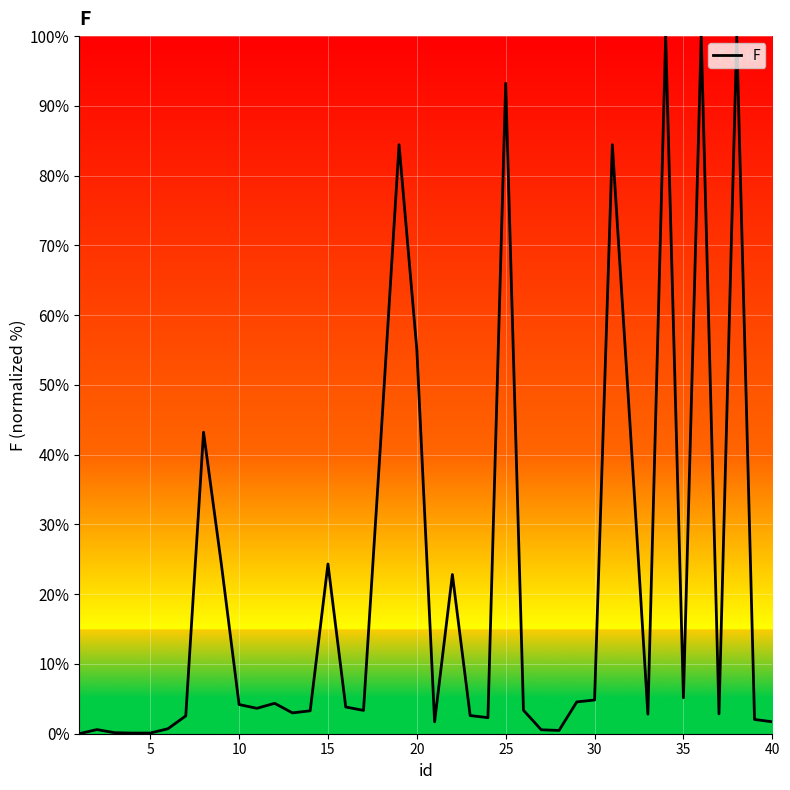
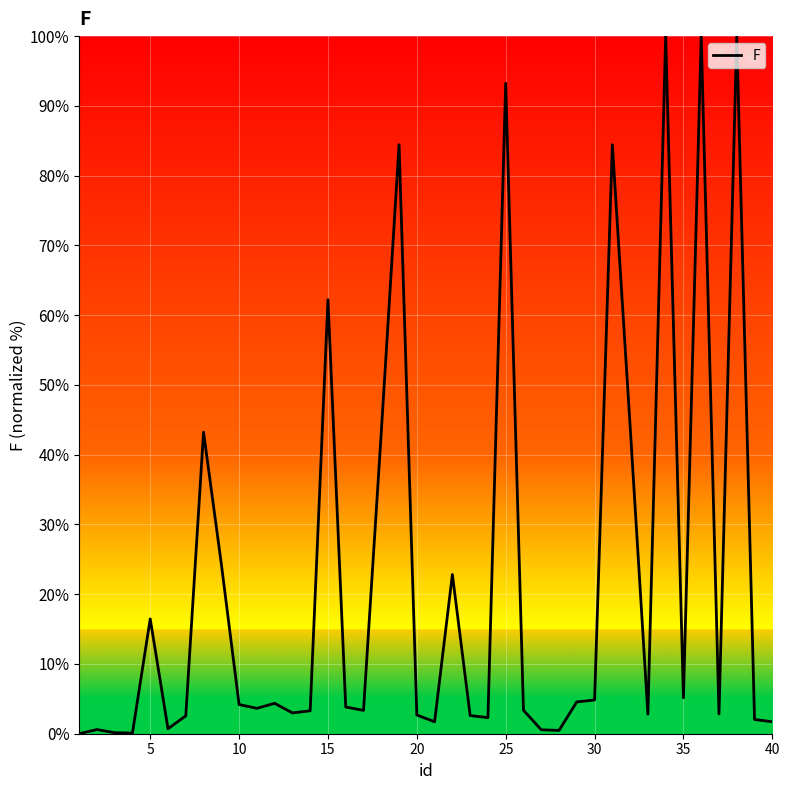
  {
-   "5": "0%",
+   "5": "16%",
    "10": "4%",
-   "15": "24%",
-   "20": "55%",
+   "15": "62%",
+   "20": "3%",
    "25": "93%",
    "30": "5%",
    "35": "5%",
    "40": "2%"
  }
